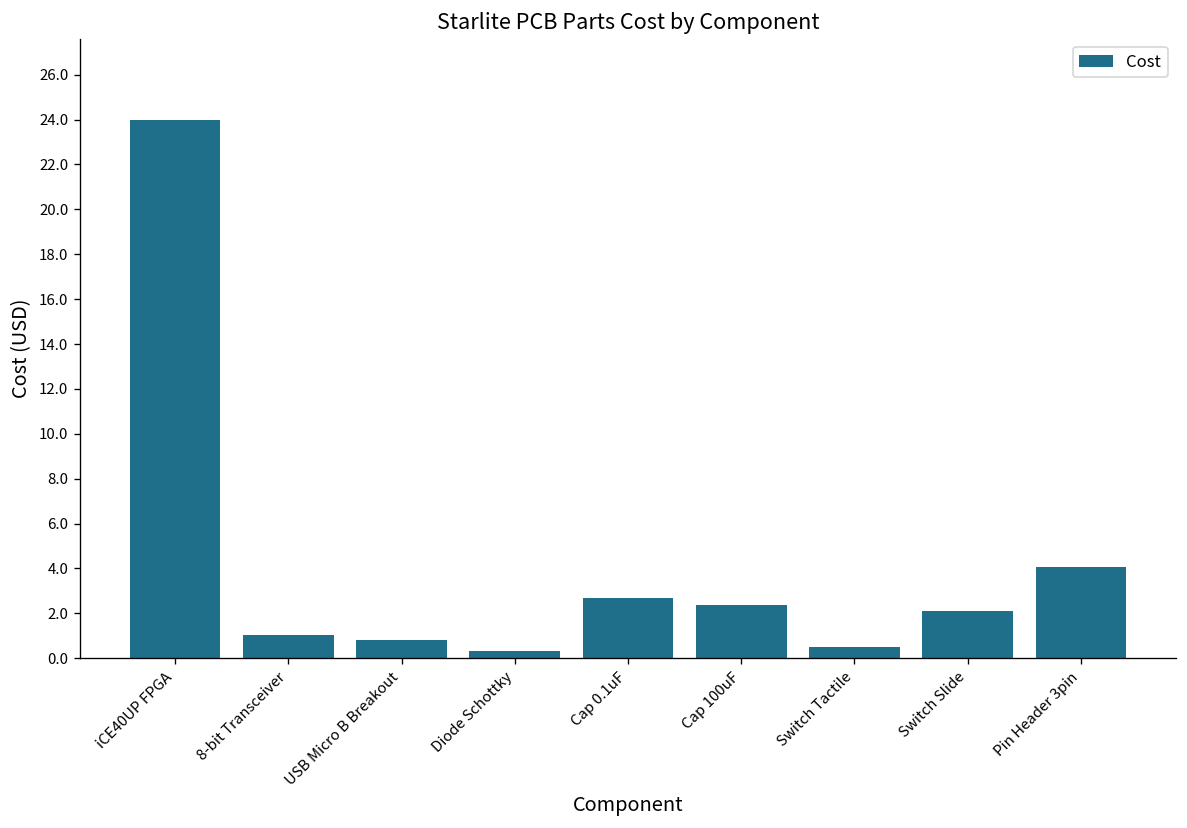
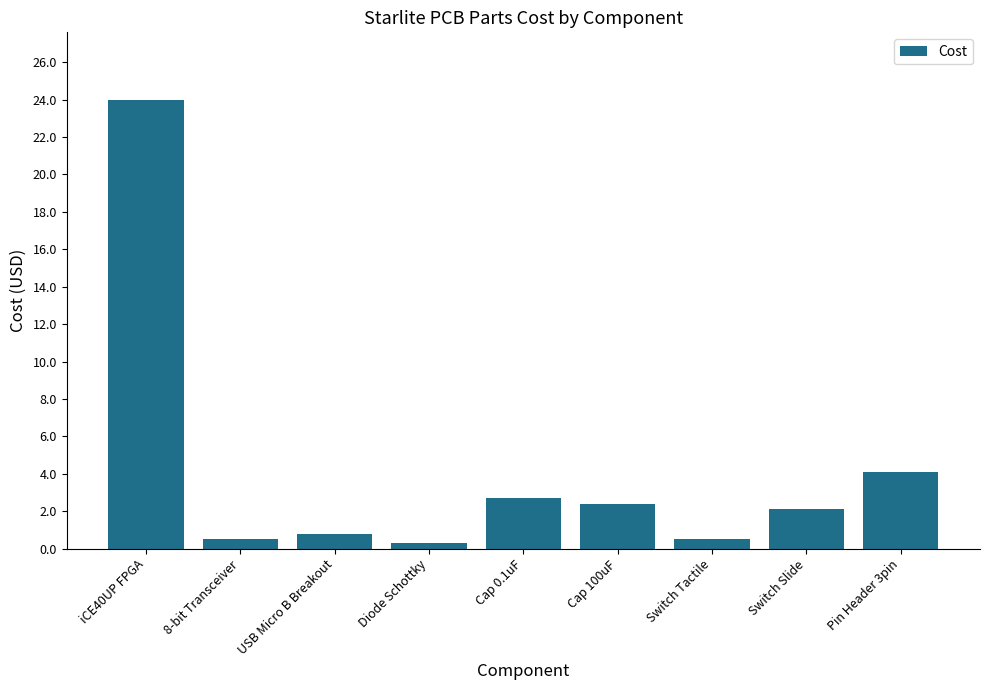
  {
    "iCE40UP FPGA": 24.0,
-   "8-bit Transceiver": 1.0,
+   "8-bit Transceiver": 0.5,
    "USB Micro B Breakout": 0.8,
    "Diode Schottky": 0.3,
    "Cap 0.1uF": 2.7,
    "Cap 100uF": 2.4,
    "Switch Tactile": 0.5,
    "Switch Slide": 2.1,
    "Pin Header 3pin": 4.1
  }
